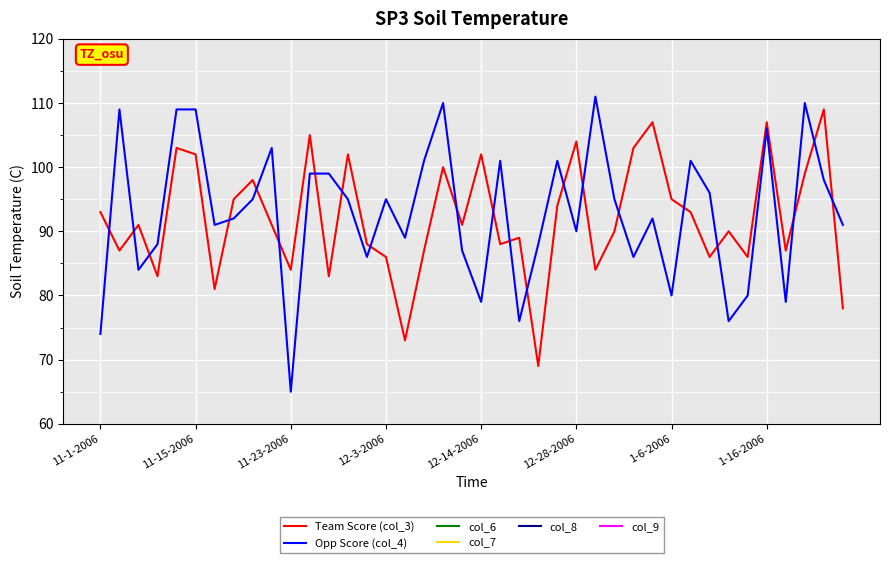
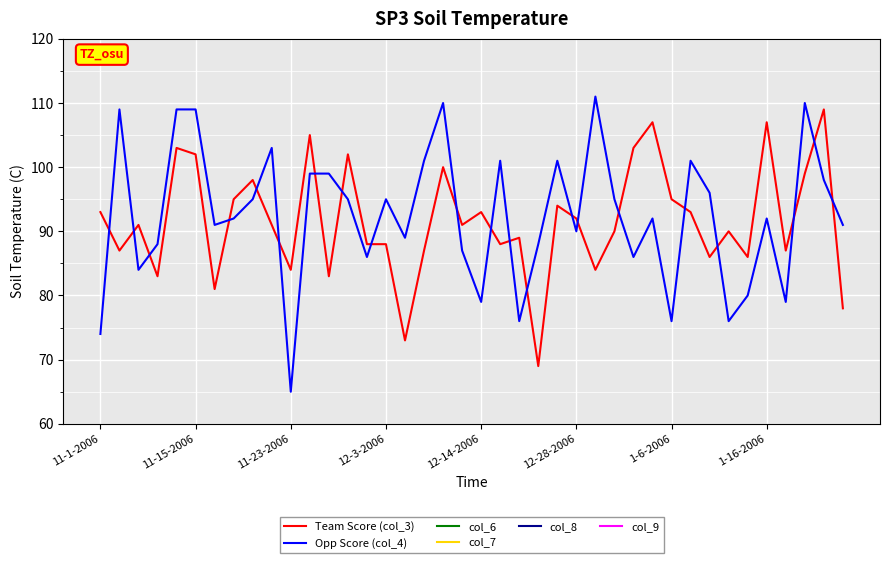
  {
    "Team Score (col_3)": {
      "11-1-2006": 93,
      "11-15-2006": 102,
      "11-23-2006": 84,
-     "12-3-2006": 86,
-     "12-14-2006": 102,
-     "12-28-2006": 104,
+     "12-3-2006": 88,
+     "12-14-2006": 93,
+     "12-28-2006": 92,
      "1-6-2006": 95,
      "1-16-2006": 107
    },
    "Opp Score (col_4)": {
      "11-1-2006": 74,
      "11-15-2006": 109,
      "11-23-2006": 65,
      "12-3-2006": 95,
      "12-14-2006": 79,
      "12-28-2006": 90,
-     "1-6-2006": 80,
-     "1-16-2006": 106
+     "1-6-2006": 76,
+     "1-16-2006": 92
    }
  }
